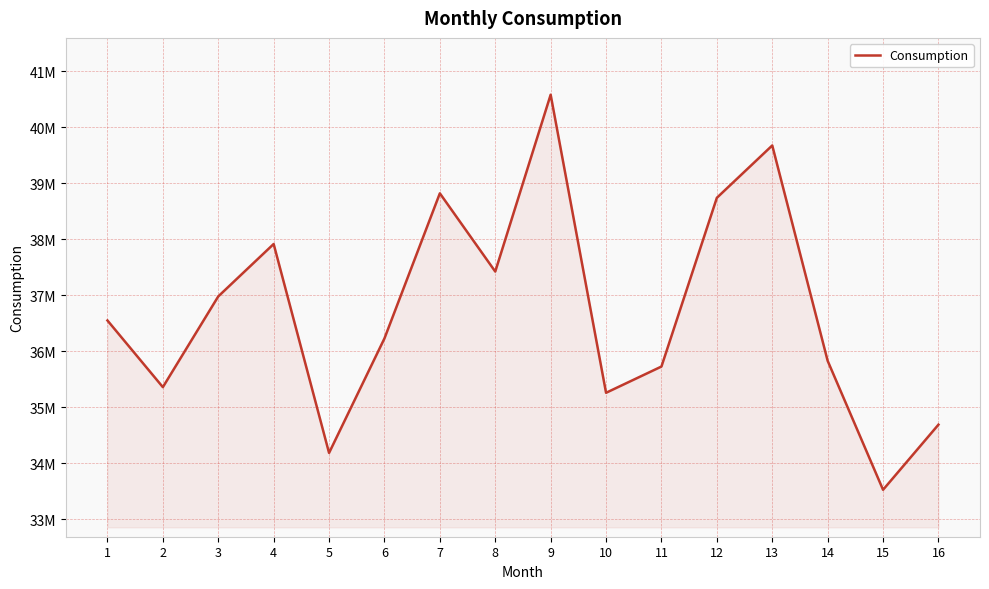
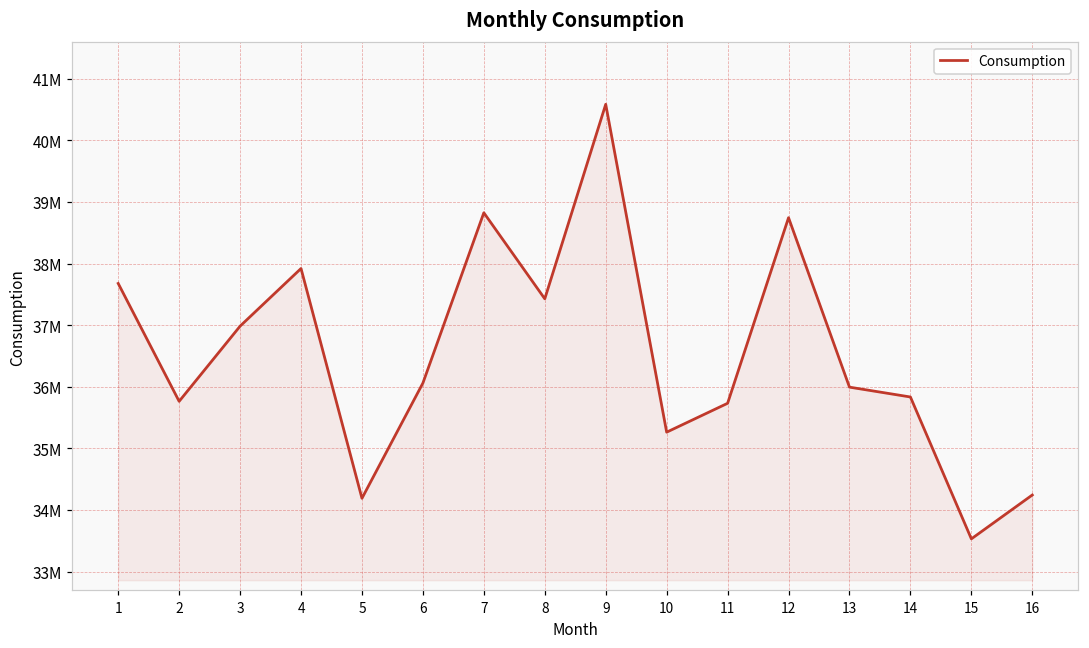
  {
-   "1": 36600000,
-   "2": 35400000,
+   "1": 37700000,
+   "2": 35800000,
    "3": 37000000,
    "4": 37900000,
    "5": 34200000,
-   "6": 36200000,
+   "6": 36100000,
    "7": 38800000,
    "8": 37400000,
    "9": 40600000,
    "10": 35300000,
    "11": 35700000,
    "12": 38700000,
-   "13": 39700000,
+   "13": 36000000,
    "14": 35800000,
    "15": 33500000,
-   "16": 34700000
+   "16": 34200000
  }
